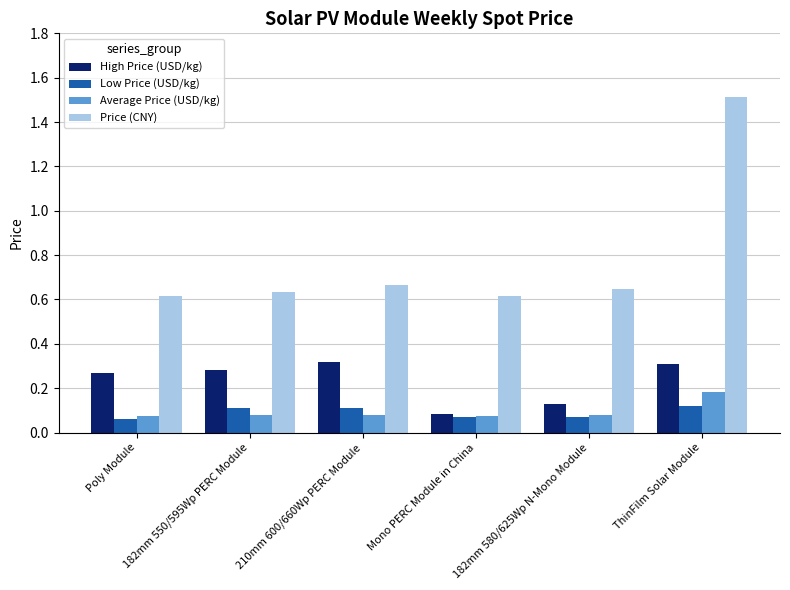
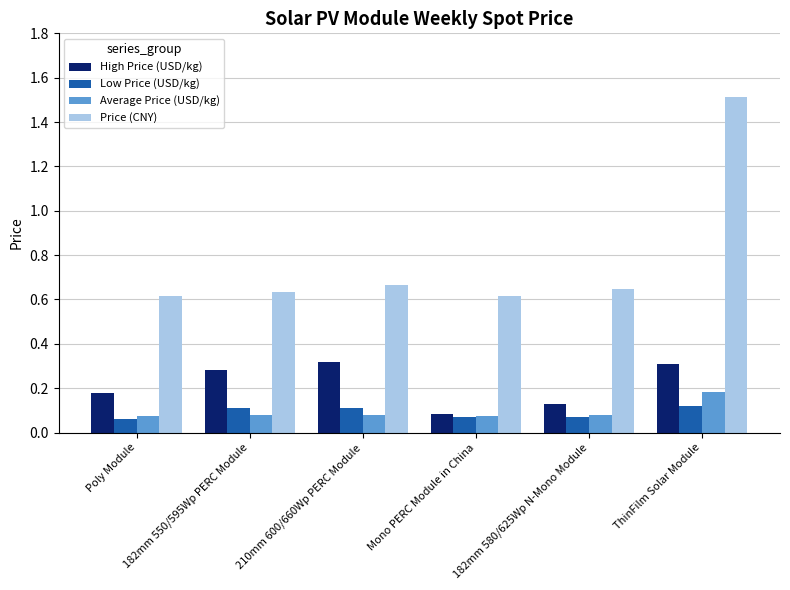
  {
    "High Price (USD/kg)": {
-     "Poly Module": 0.27,
+     "Poly Module": 0.18,
      "182mm 550/595Wp PERC Module": 0.28,
      "210mm 600/660Wp PERC Module": 0.32,
      "Mono PERC Module in China": 0.09,
      "182mm 580/625Wp N-Mono Module": 0.13,
      "ThinFilm Solar Module": 0.31
    },
    "Low Price (USD/kg)": {
      "Poly Module": 0.06,
      "182mm 550/595Wp PERC Module": 0.11,
      "210mm 600/660Wp PERC Module": 0.11,
      "Mono PERC Module in China": 0.07,
      "182mm 580/625Wp N-Mono Module": 0.07,
      "ThinFilm Solar Module": 0.12
    },
    "Average Price (USD/kg)": {
      "Poly Module": 0.08,
      "182mm 550/595Wp PERC Module": 0.08,
      "210mm 600/660Wp PERC Module": 0.08,
      "Mono PERC Module in China": 0.08,
      "182mm 580/625Wp N-Mono Module": 0.08,
      "ThinFilm Solar Module": 0.18
    },
    "Price (CNY)": {
      "Poly Module": 0.62,
      "182mm 550/595Wp PERC Module": 0.63,
      "210mm 600/660Wp PERC Module": 0.67,
      "Mono PERC Module in China": 0.62,
      "182mm 580/625Wp N-Mono Module": 0.65,
      "ThinFilm Solar Module": 1.51
    }
  }
